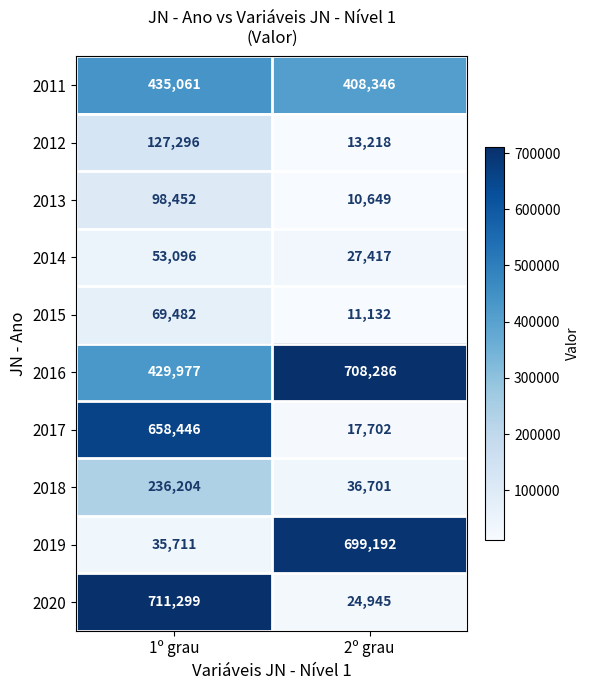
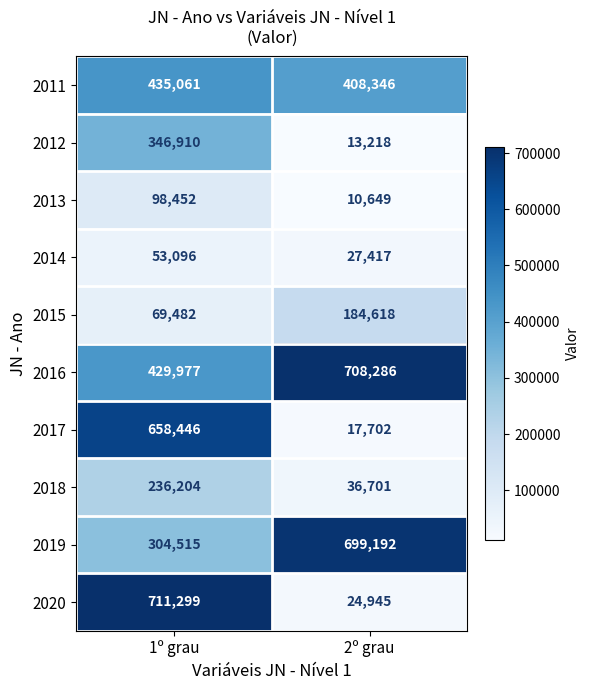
  {
    "2011": {
      "1º grau": "435,061",
      "2º grau": "408,346"
    },
    "2012": {
-     "1º grau": "127,296",
+     "1º grau": "346,910",
      "2º grau": "13,218"
    },
    "2013": {
      "1º grau": "98,452",
      "2º grau": "10,649"
    },
    "2014": {
      "1º grau": "53,096",
      "2º grau": "27,417"
    },
    "2015": {
      "1º grau": "69,482",
-     "2º grau": "11,132"
+     "2º grau": "184,618"
    },
    "2016": {
      "1º grau": "429,977",
      "2º grau": "708,286"
    },
    "2017": {
      "1º grau": "658,446",
      "2º grau": "17,702"
    },
    "2018": {
      "1º grau": "236,204",
      "2º grau": "36,701"
    },
    "2019": {
-     "1º grau": "35,711",
+     "1º grau": "304,515",
      "2º grau": "699,192"
    },
    "2020": {
      "1º grau": "711,299",
      "2º grau": "24,945"
    }
  }
